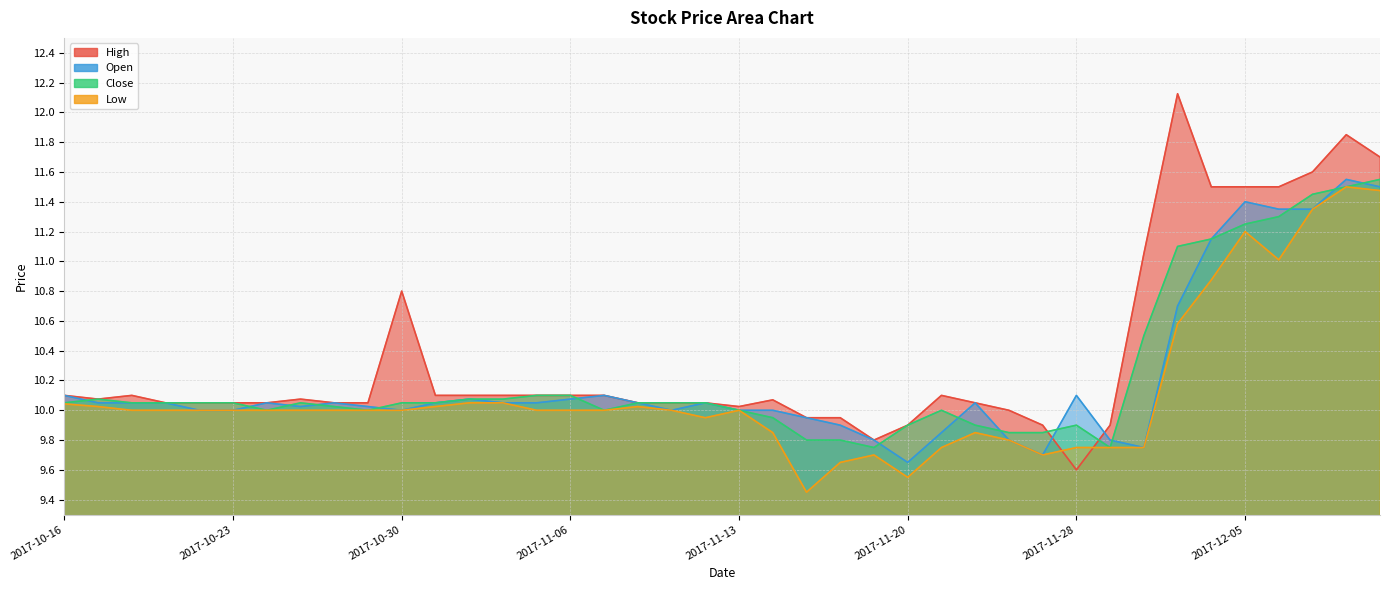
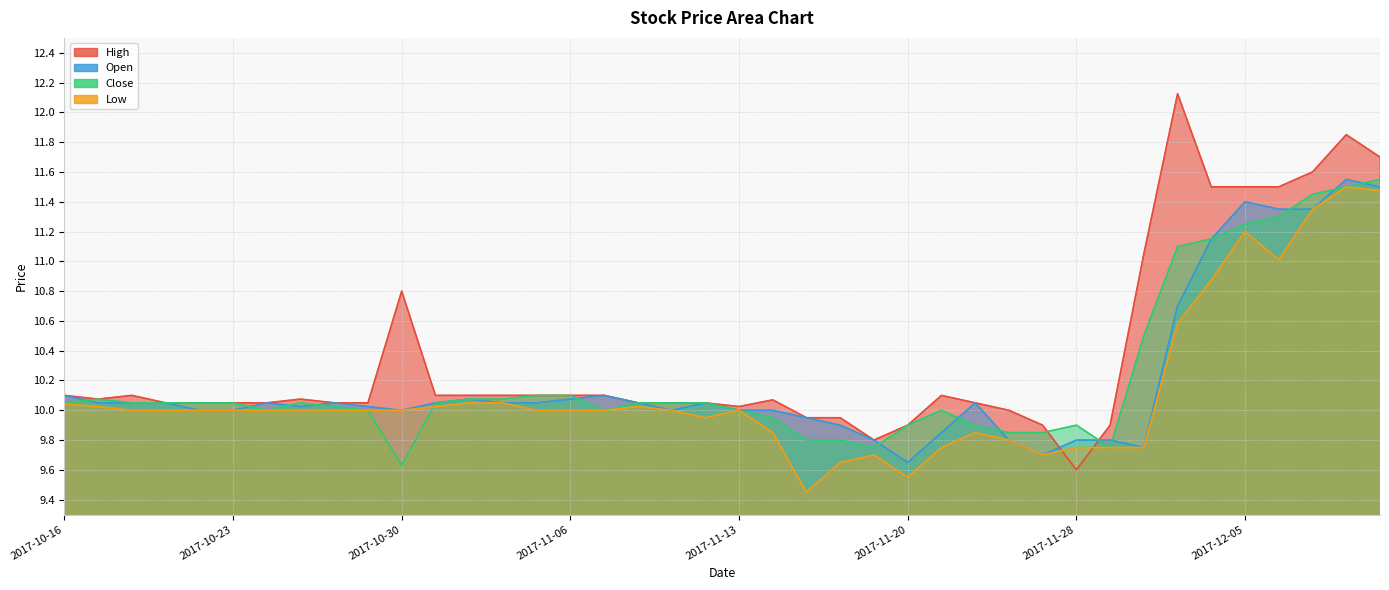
  {
    "High": {
      "2017-10-30": 10.80,
      "2017-11-13": 10.03,
      "2017-11-28": 9.60,
      "2017-12-05": 11.50
    },
    "Open": {
      "2017-11-06": 10.08,
      "2017-11-20": 9.65,
-     "2017-11-28": 10.1,
+     "2017-11-28": 9.8,
      "2017-12-05": 11.4
    },
    "Close": {
-     "2017-10-30": 10.05,
+     "2017-10-30": 9.63,
      "2017-11-28": 9.90,
      "2017-12-05": 11.25
    },
    "Low": {
      "2017-11-06": 10.00,
      "2017-11-20": 9.55,
      "2017-11-28": 9.75,
      "2017-12-05": 11.20
    }
  }
